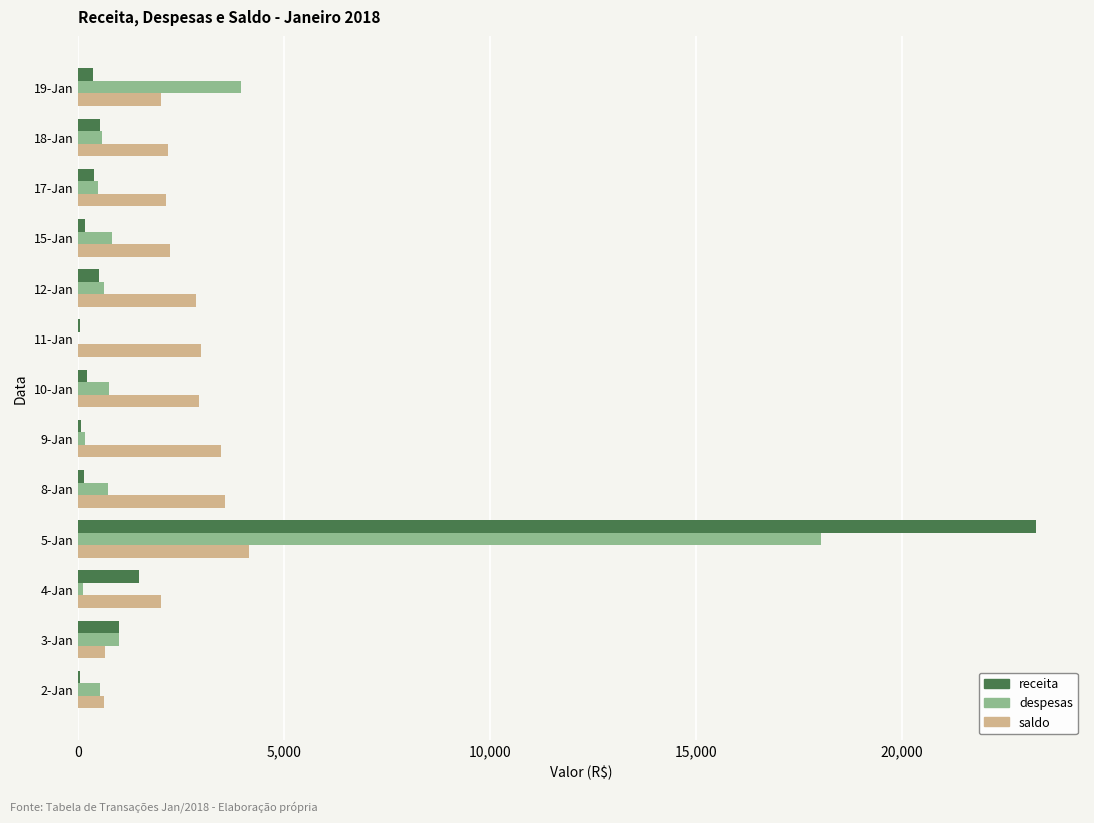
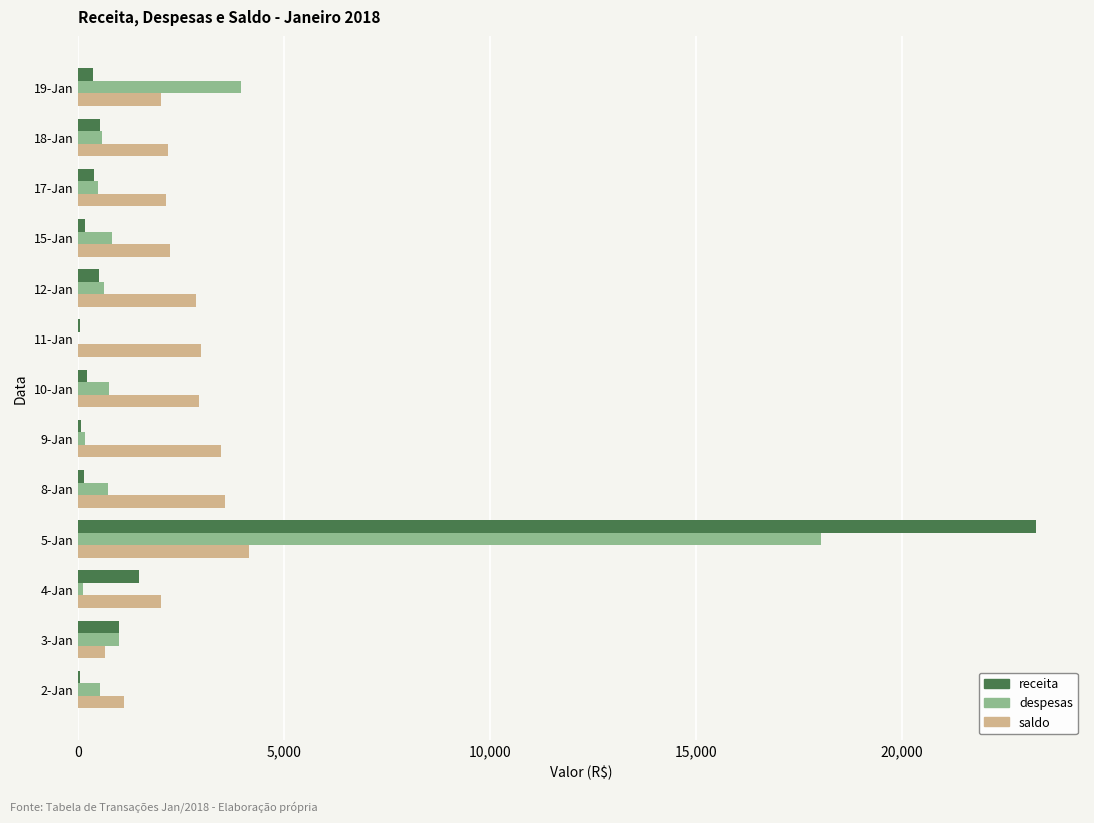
  {
    "receita": {
      "19-Jan": "400",
      "18-Jan": "500",
      "17-Jan": "400",
      "15-Jan": "200",
      "12-Jan": "500",
      "10-Jan": "200",
      "9-Jan": "100",
      "8-Jan": "100",
      "5-Jan": "23,300",
      "4-Jan": "1,500",
      "3-Jan": "1,000"
    },
    "despesas": {
      "19-Jan": "4,000",
      "18-Jan": "600",
      "17-Jan": "500",
      "15-Jan": "800",
      "12-Jan": "600",
      "11-Jan": "0",
      "10-Jan": "800",
      "9-Jan": "200",
      "8-Jan": "700",
      "5-Jan": "18,000",
      "4-Jan": "100",
      "3-Jan": "1,000",
      "2-Jan": "500"
    },
    "saldo": {
      "19-Jan": "2,000",
      "18-Jan": "2,200",
      "17-Jan": "2,100",
      "15-Jan": "2,200",
      "12-Jan": "2,900",
      "11-Jan": "3,000",
      "10-Jan": "2,900",
      "9-Jan": "3,500",
      "8-Jan": "3,600",
      "5-Jan": "4,100",
      "4-Jan": "2,000",
      "3-Jan": "700",
-     "2-Jan": "600"
+     "2-Jan": "1,100"
    }
  }
